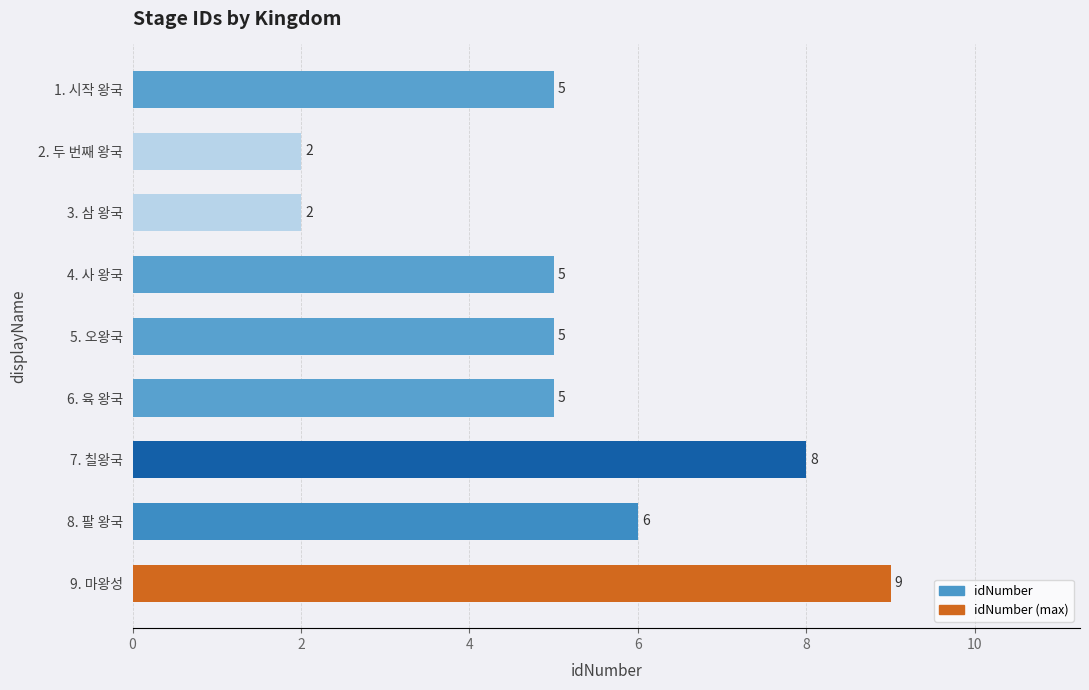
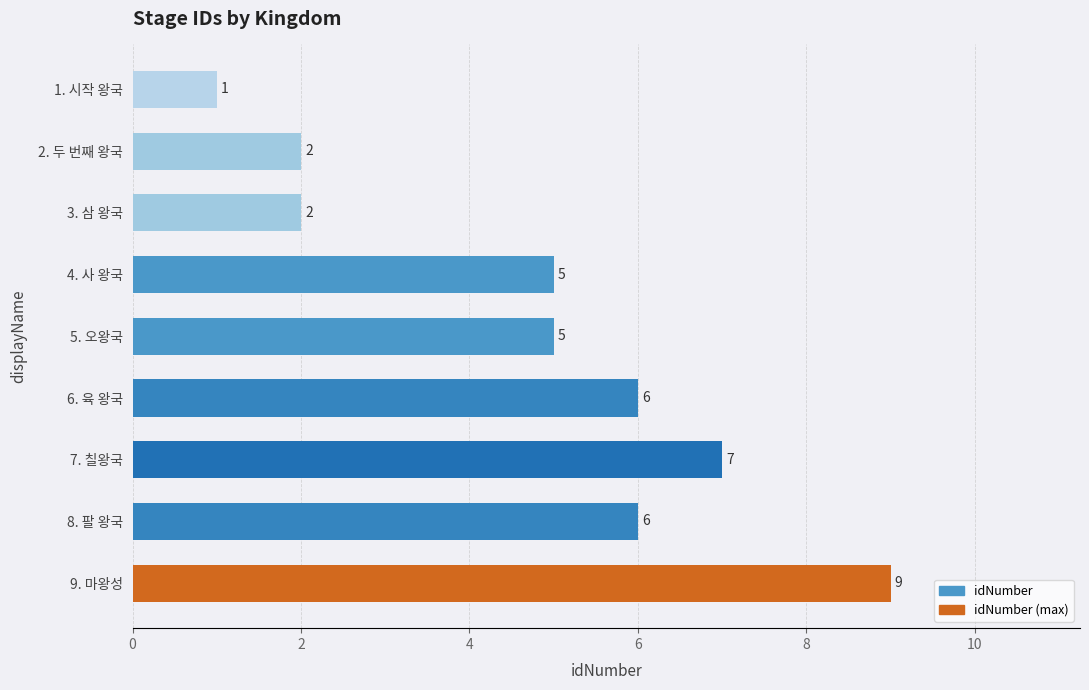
  {
-   "1. 시작 왕국": 5,
+   "1. 시작 왕국": 1,
    "2. 두 번째 왕국": 2,
    "3. 삼 왕국": 2,
    "4. 사 왕국": 5,
    "5. 오왕국": 5,
-   "6. 육 왕국": 5,
-   "7. 칠왕국": 8,
+   "6. 육 왕국": 6,
+   "7. 칠왕국": 7,
    "8. 팔 왕국": 6,
    "9. 마왕성": 9
  }
